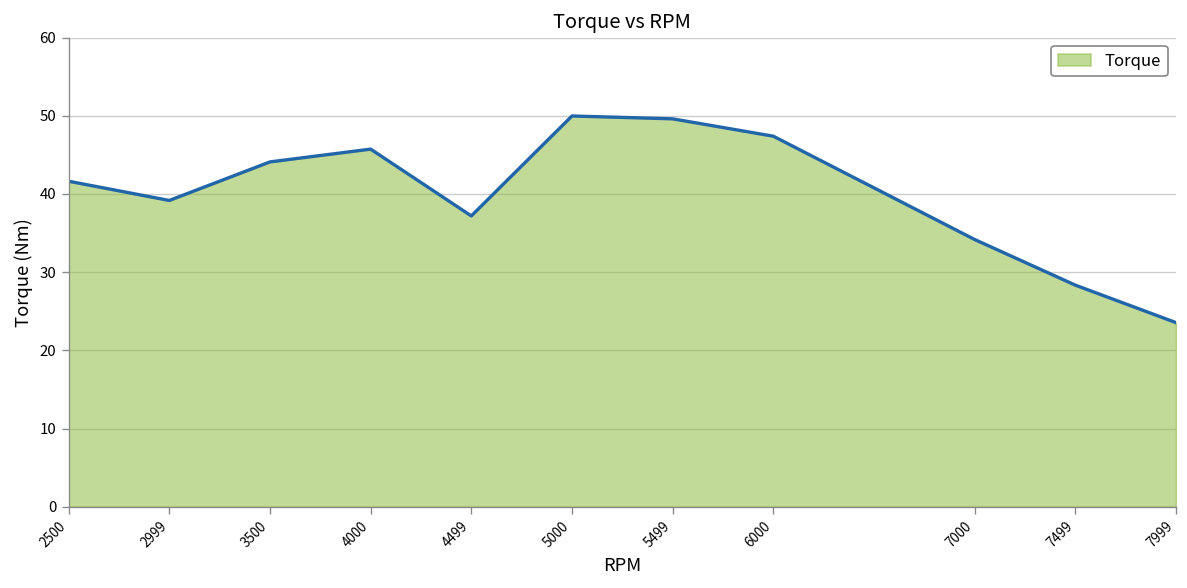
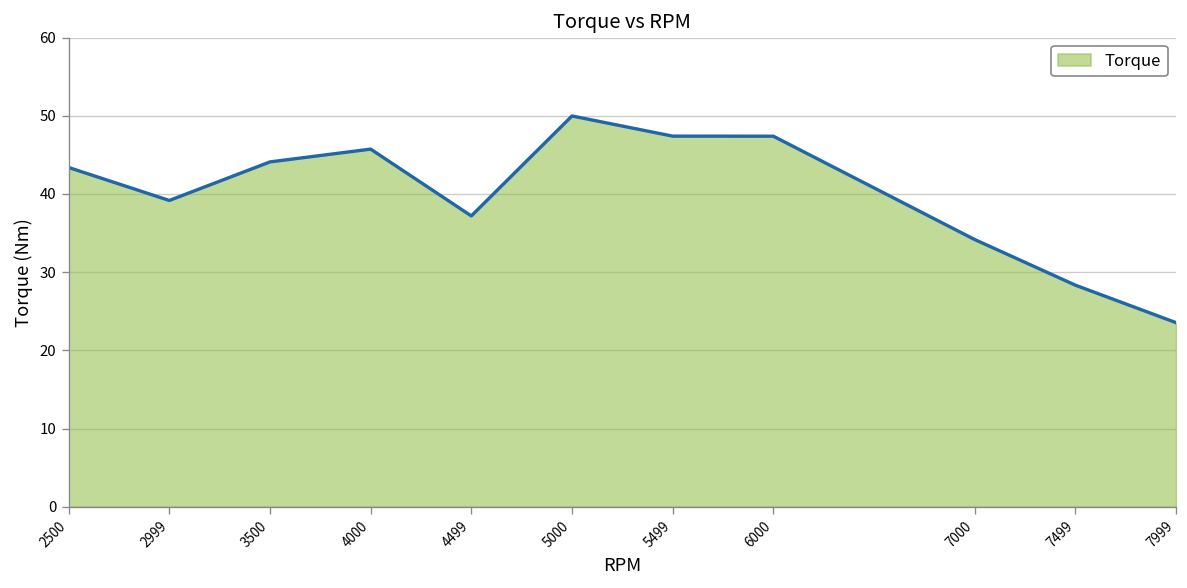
  {
-   "2500": 42,
+   "2500": 43,
    "2999": 39,
    "3500": 44,
    "4000": 46,
    "4499": 37,
    "5000": 50,
-   "5499": 50,
+   "5499": 47,
    "6000": 47,
    "7000": 34,
    "7499": 28,
    "7999": 24
  }
